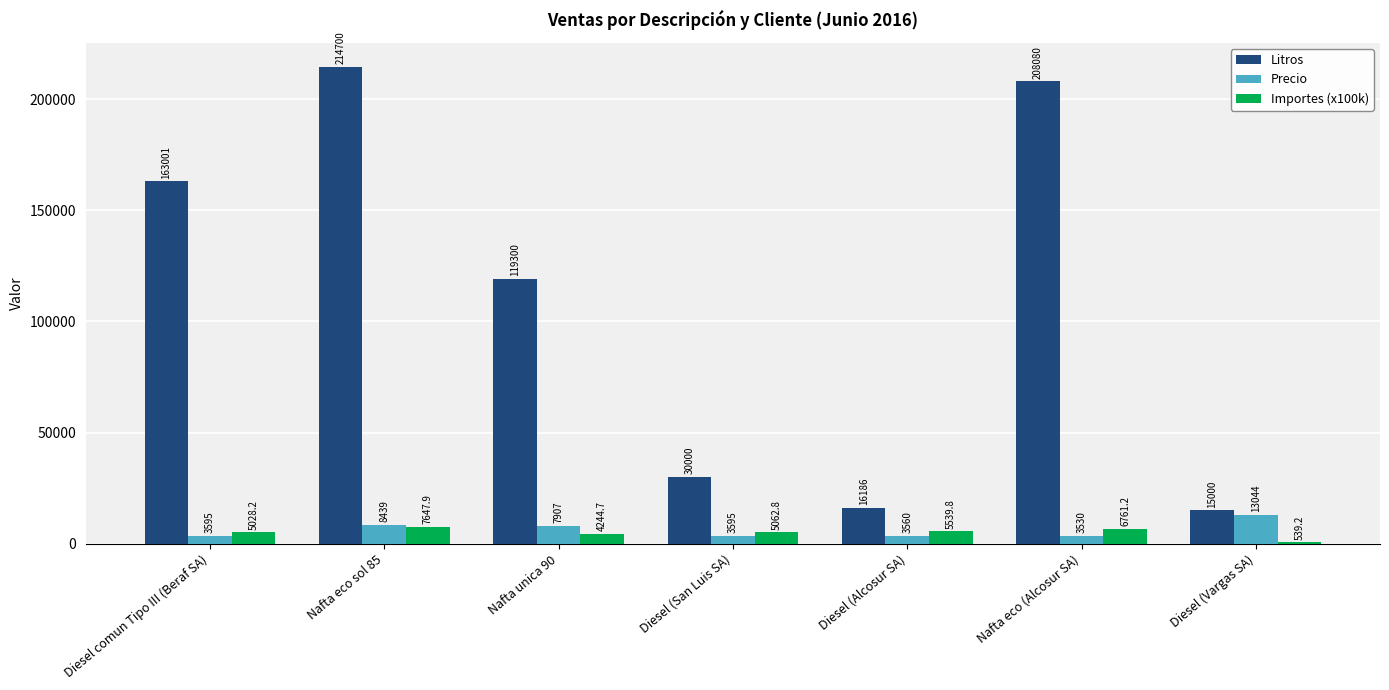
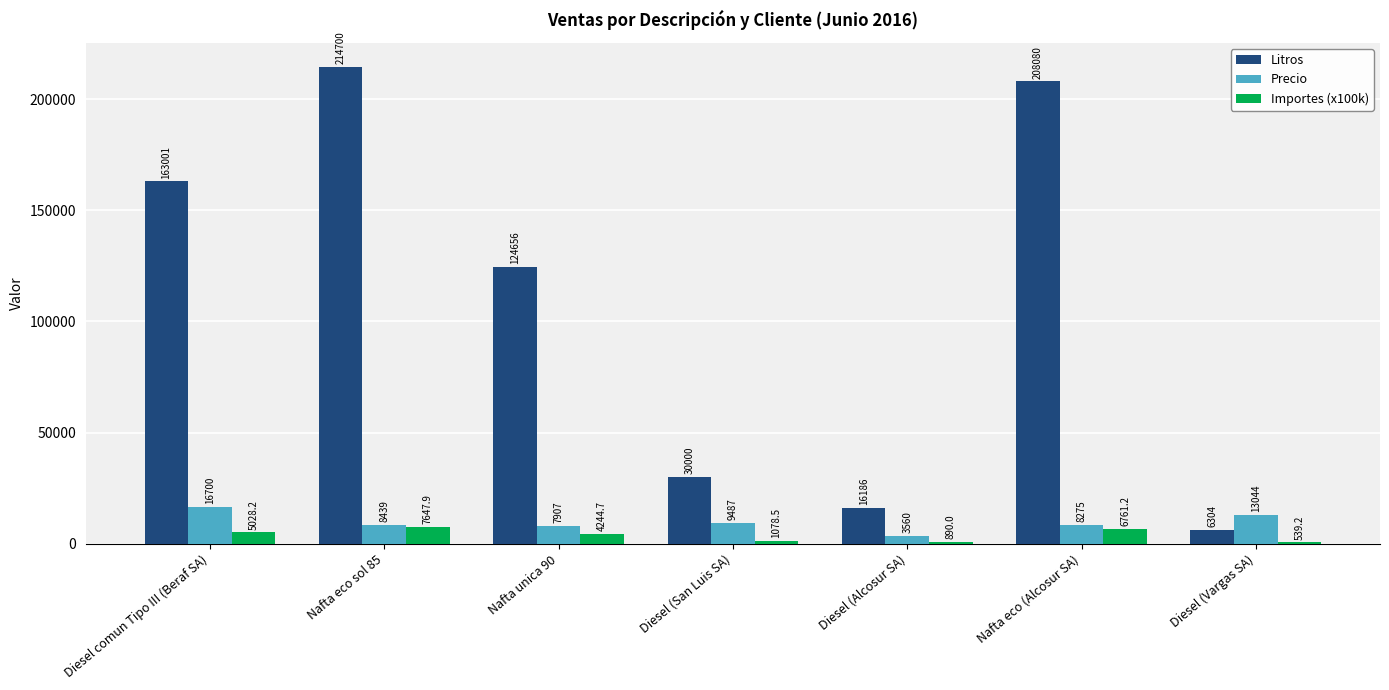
  {
    "Litros": {
      "Diesel comun Tipo III (Beraf SA)": 163001,
      "Nafta eco sol 85": 214700,
-     "Nafta unica 90": 119300,
+     "Nafta unica 90": 124656,
      "Diesel (San Luis SA)": 30000,
      "Diesel (Alcosur SA)": 16186,
      "Nafta eco (Alcosur SA)": 208080,
-     "Diesel (Vargas SA)": 15000
+     "Diesel (Vargas SA)": 6304
    },
    "Precio": {
-     "Diesel comun Tipo III (Beraf SA)": 3595,
+     "Diesel comun Tipo III (Beraf SA)": 16700,
      "Nafta eco sol 85": 8439,
      "Nafta unica 90": 7907,
-     "Diesel (San Luis SA)": 3595,
+     "Diesel (San Luis SA)": 9487,
      "Diesel (Alcosur SA)": 3560,
-     "Nafta eco (Alcosur SA)": 3530,
+     "Nafta eco (Alcosur SA)": 8275,
      "Diesel (Vargas SA)": 13044
    },
    "Importes (x100k)": {
      "Diesel comun Tipo III (Beraf SA)": 5028.2,
      "Nafta eco sol 85": 7647.9,
      "Nafta unica 90": 4244.7,
-     "Diesel (San Luis SA)": 5062.8,
-     "Diesel (Alcosur SA)": 5539.8,
+     "Diesel (San Luis SA)": 1078.5,
+     "Diesel (Alcosur SA)": 890.0,
      "Nafta eco (Alcosur SA)": 6761.2,
      "Diesel (Vargas SA)": 539.2
    }
  }
